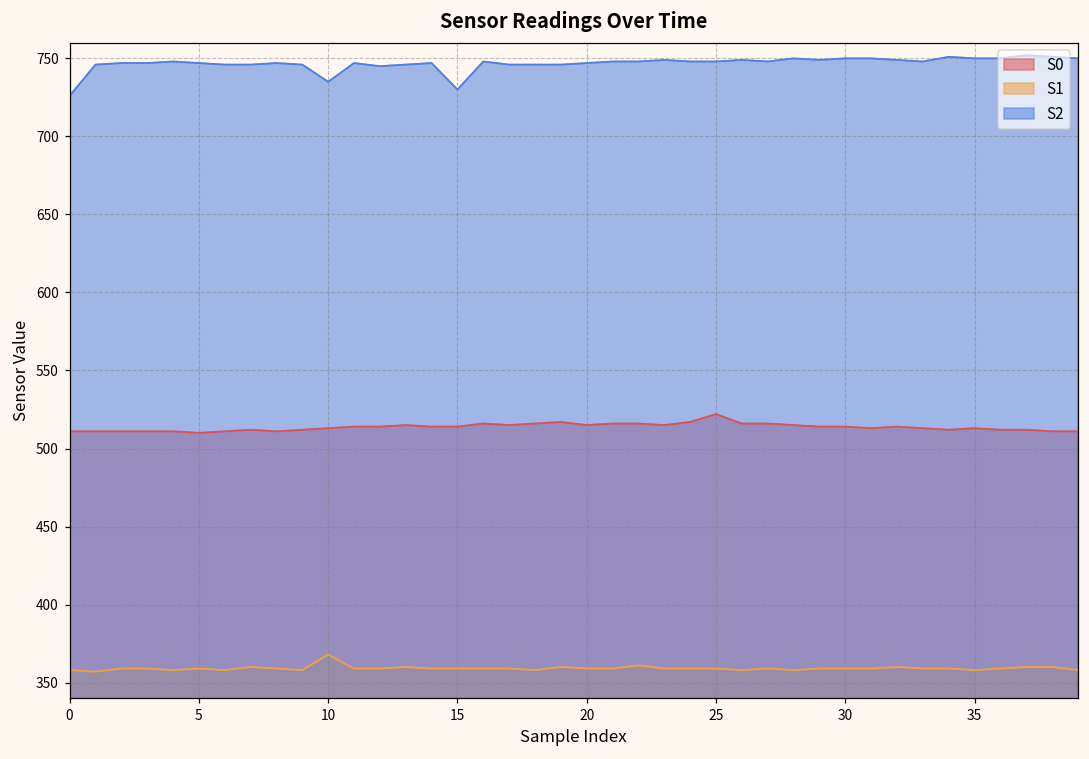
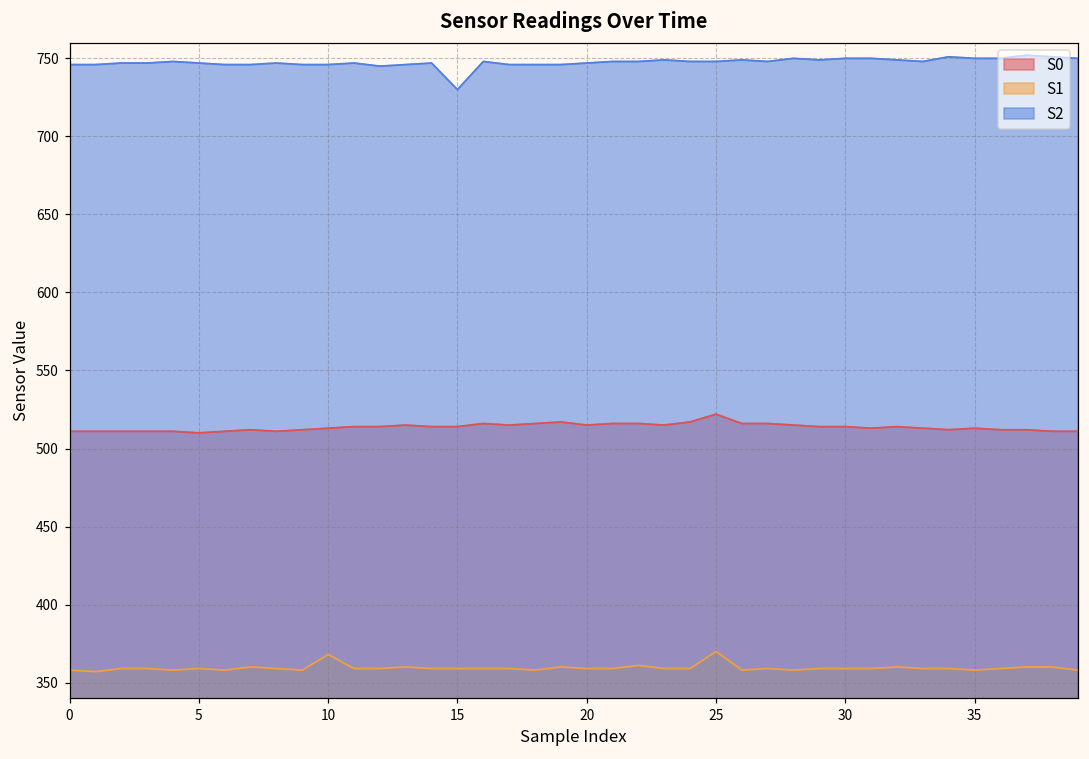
  {
    "S0": {
      "0": 511,
      "5": 510,
      "10": 513,
      "15": 514,
      "20": 515,
      "25": 522,
      "30": 514,
      "35": 513
    },
    "S1": {
      "0": 358,
      "5": 359,
      "10": 368,
      "15": 359,
      "20": 359,
-     "25": 359,
+     "25": 370,
      "30": 359,
      "35": 358
    },
    "S2": {
-     "0": 726,
+     "0": 746,
      "5": 747,
-     "10": 735,
+     "10": 746,
      "15": 730,
      "20": 747,
      "25": 748,
      "30": 750,
      "35": 750
    }
  }
